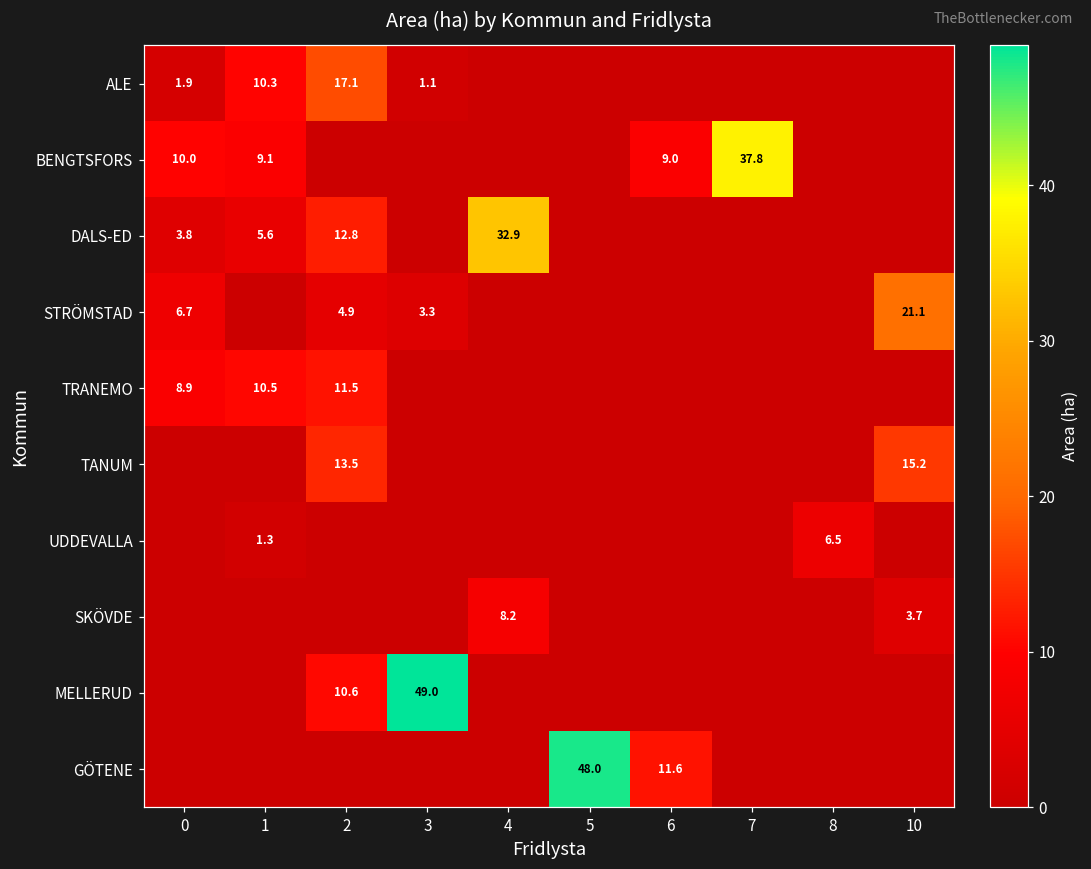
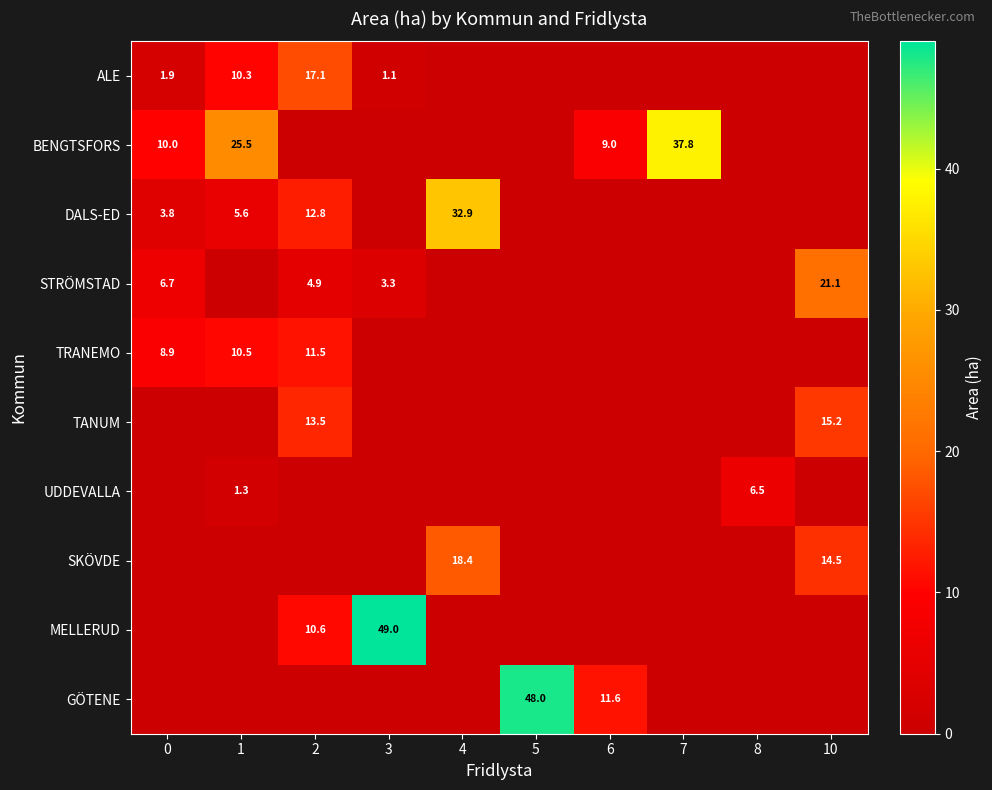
  {
    "ALE": {
      "0": 1.9,
      "1": 10.3,
      "2": 17.1,
      "3": 1.1
    },
    "BENGTSFORS": {
      "0": 10.0,
-     "1": 9.1,
+     "1": 25.5,
      "6": 9.0,
      "7": 37.8
    },
    "DALS-ED": {
      "0": 3.8,
      "1": 5.6,
      "2": 12.8,
      "4": 32.9
    },
    "STRÖMSTAD": {
      "0": 6.7,
      "2": 4.9,
      "3": 3.3,
      "10": 21.1
    },
    "TRANEMO": {
      "0": 8.9,
      "1": 10.5,
      "2": 11.5
    },
    "TANUM": {
      "2": 13.5,
      "10": 15.2
    },
    "UDDEVALLA": {
      "1": 1.3,
      "8": 6.5
    },
    "SKÖVDE": {
-     "4": 8.2,
-     "10": 3.7
+     "4": 18.4,
+     "10": 14.5
    },
    "MELLERUD": {
      "2": 10.6,
      "3": 49.0
    },
    "GÖTENE": {
      "5": 48.0,
      "6": 11.6
    }
  }
